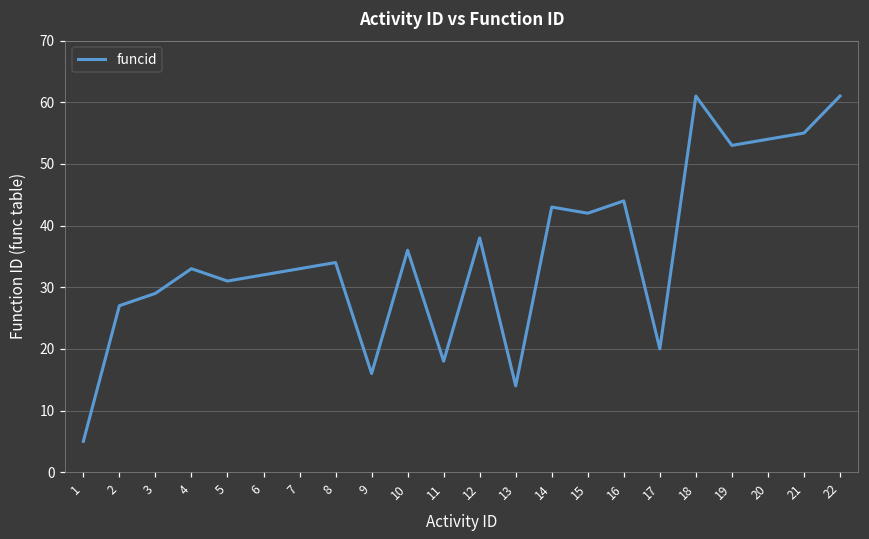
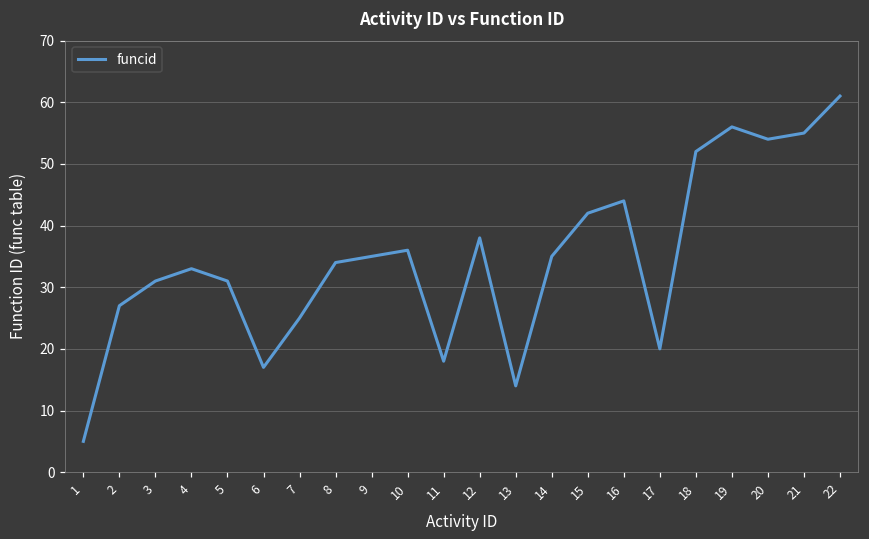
  {
    "1": 5,
    "2": 27,
-   "3": 29,
+   "3": 31,
    "4": 33,
    "5": 31,
-   "6": 32,
-   "7": 33,
+   "6": 17,
+   "7": 25,
    "8": 34,
-   "9": 16,
+   "9": 35,
    "10": 36,
    "11": 18,
    "12": 38,
    "13": 14,
-   "14": 43,
+   "14": 35,
    "15": 42,
    "16": 44,
    "17": 20,
-   "18": 61,
-   "19": 53,
+   "18": 52,
+   "19": 56,
    "20": 54,
    "21": 55,
    "22": 61
  }
